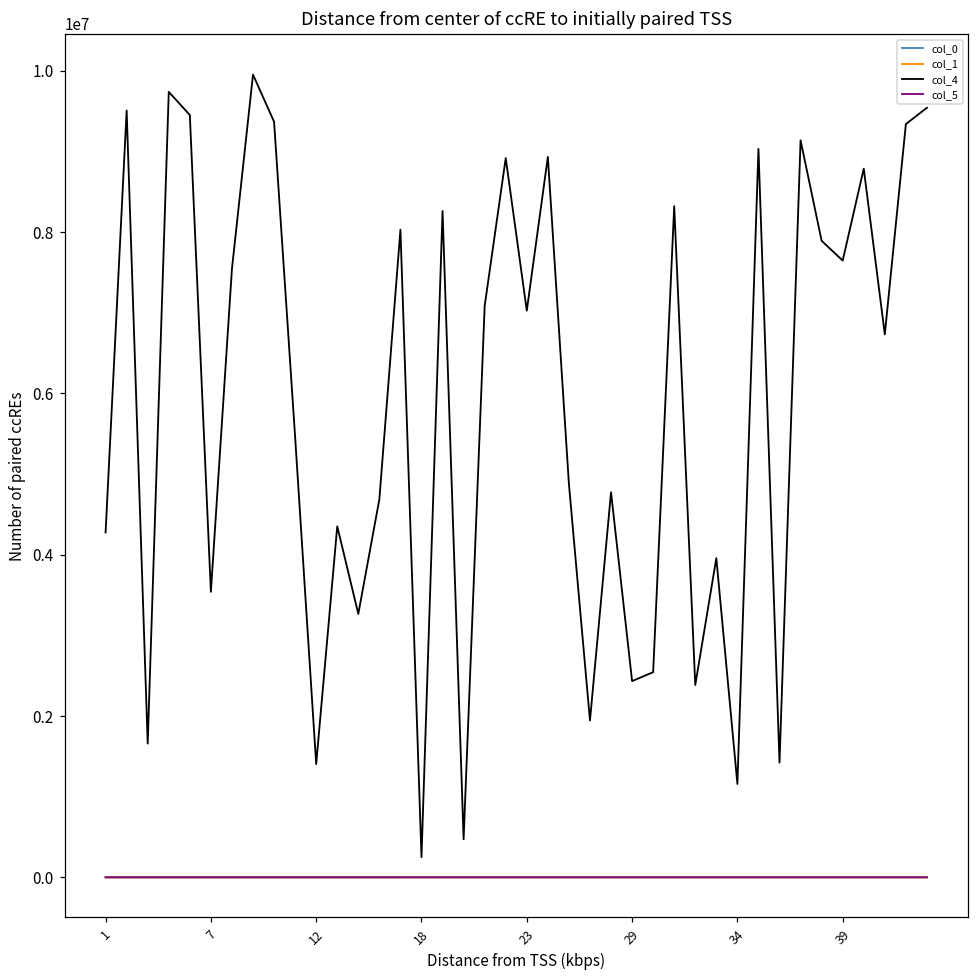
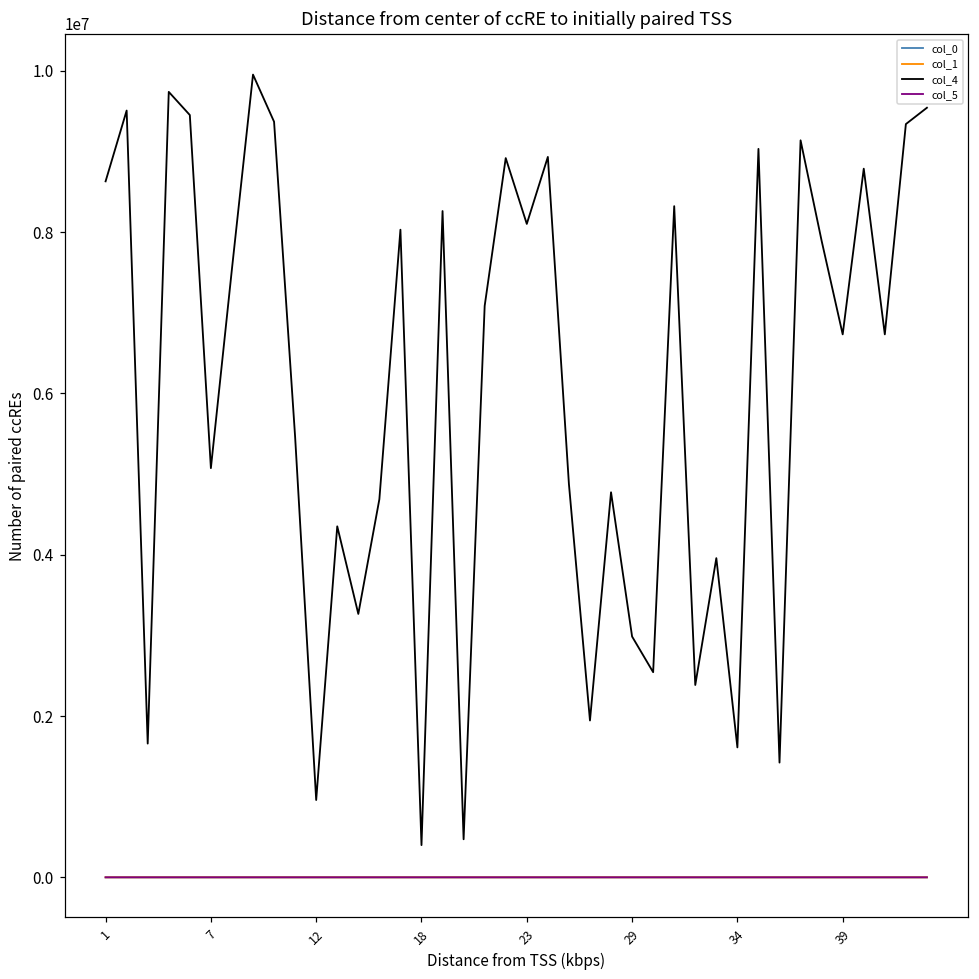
  {
    "col_5": {
      "1": 0,
      "7": 0,
      "12": 0,
      "18": 0,
      "23": 0,
      "29": 0,
      "34": 0,
      "39": 0
    },
    "col_4": {
-     "1": 4300000,
-     "7": 3500000,
-     "12": 1400000,
-     "18": 300000,
-     "23": 7000000,
-     "29": 2400000,
-     "34": 1200000,
-     "39": 7600000
+     "1": 8600000,
+     "7": 5100000,
+     "12": 1000000,
+     "18": 400000,
+     "23": 8100000,
+     "29": 3000000,
+     "34": 1600000,
+     "39": 6700000
    }
  }
